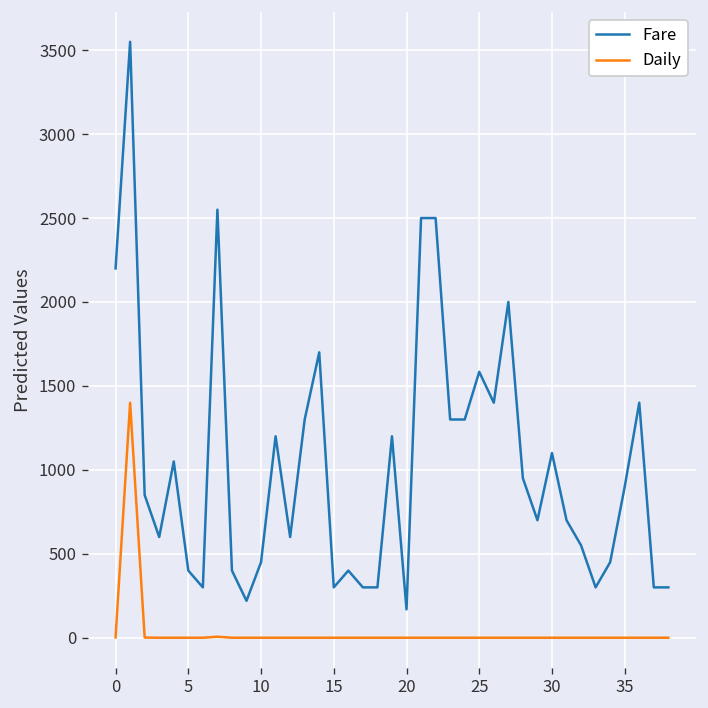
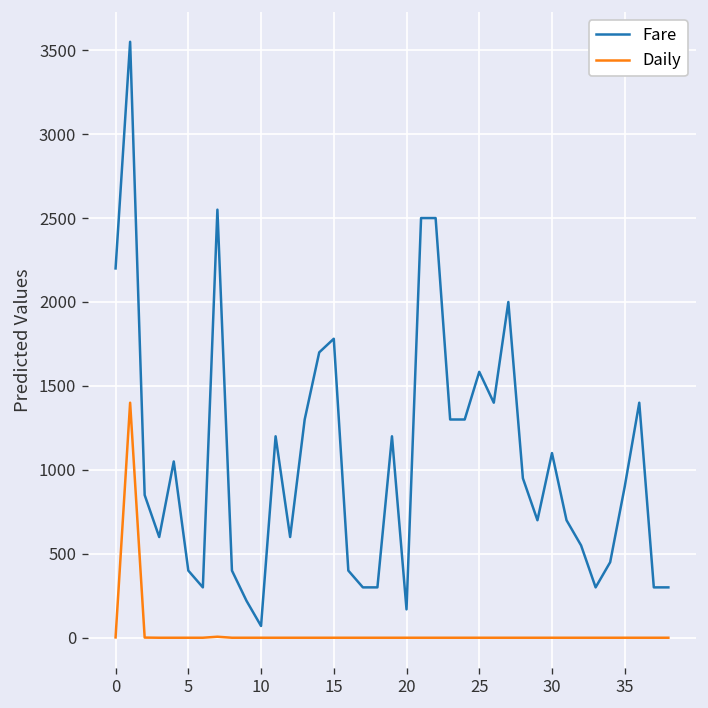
  {
    "Fare": {
      "0": 2200,
      "5": 400,
-     "10": 450,
-     "15": 300,
+     "10": 70,
+     "15": 1780,
      "20": 170,
      "25": 1580,
      "30": 1100,
      "35": 900
    },
    "Daily": {
      "0": 0,
      "5": 0,
      "10": 0,
      "15": 0,
      "20": 0,
      "25": 0,
      "30": 0,
      "35": 0
    }
  }
